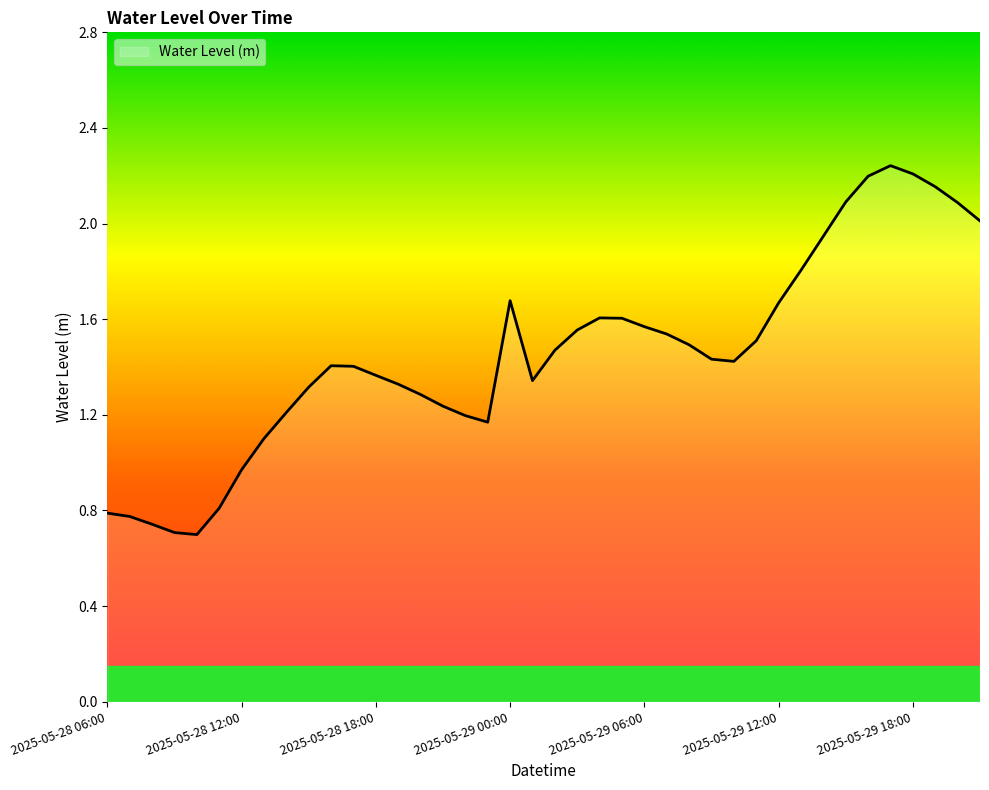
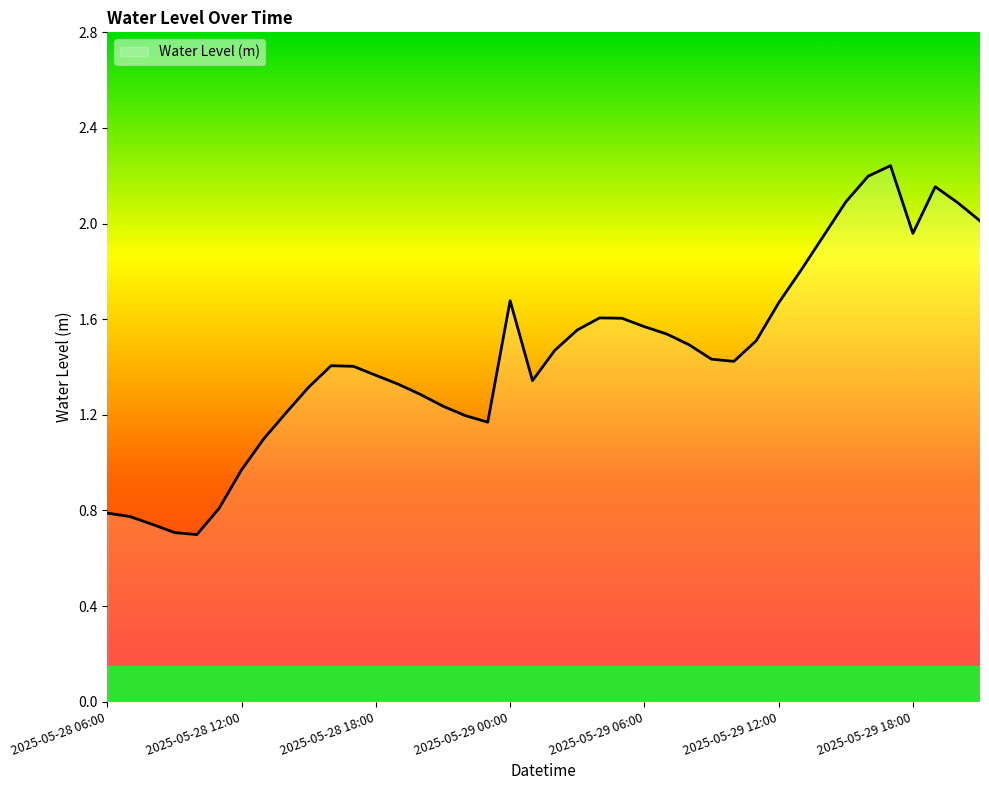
  {
    "2025-05-28 06:00": 0.79,
    "2025-05-28 12:00": 0.97,
    "2025-05-28 18:00": 1.37,
    "2025-05-29 00:00": 1.68,
    "2025-05-29 06:00": 1.57,
    "2025-05-29 12:00": 1.67,
-   "2025-05-29 18:00": 2.21
+   "2025-05-29 18:00": 1.96
  }
